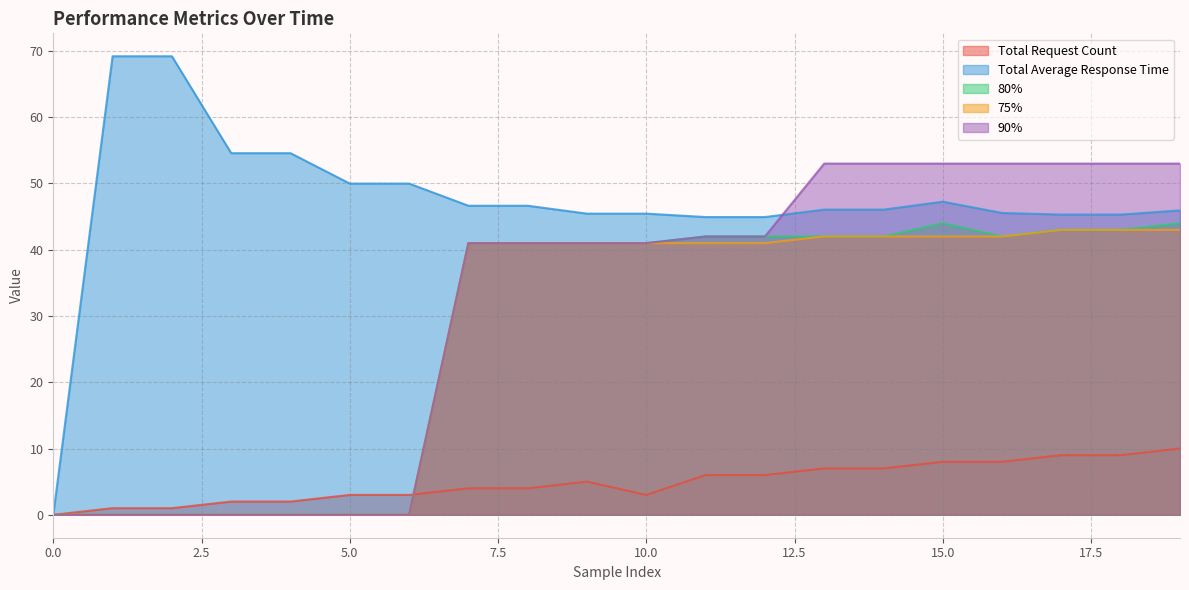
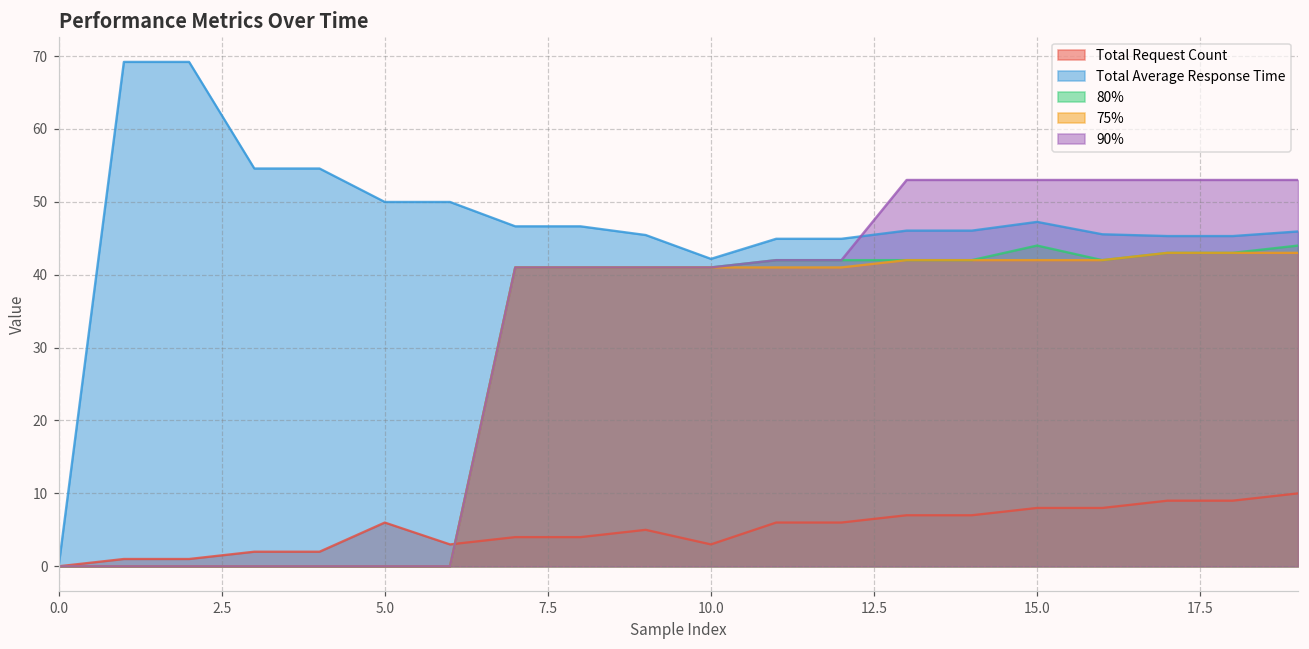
  {
    "Total Request Count": {
-     "5.0": 3,
+     "5.0": 6,
      "10.0": 3,
      "15.0": 8
    },
    "Total Average Response Time": {
      "5.0": 50,
-     "10.0": 45,
+     "10.0": 42,
      "15.0": 47
    },
    "80%": {
      "15.0": 44
    },
    "75%": {
      "15.0": 42
    },
    "90%": {
      "15.0": 53
    }
  }
